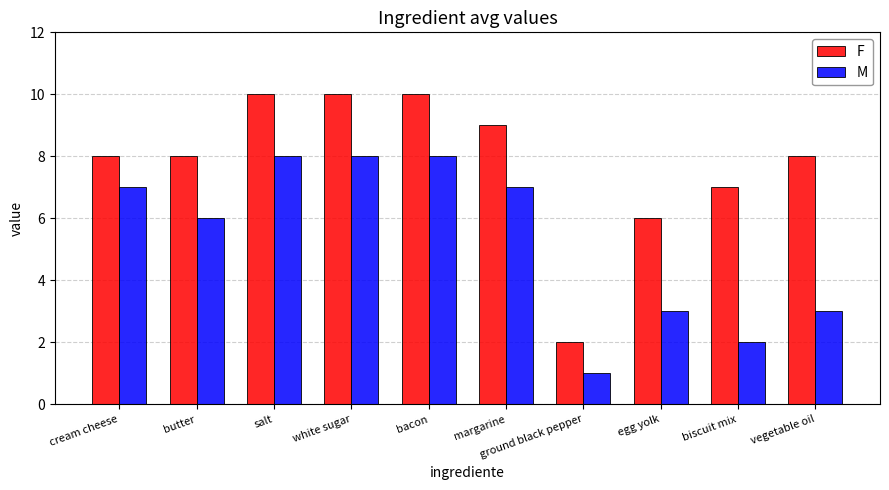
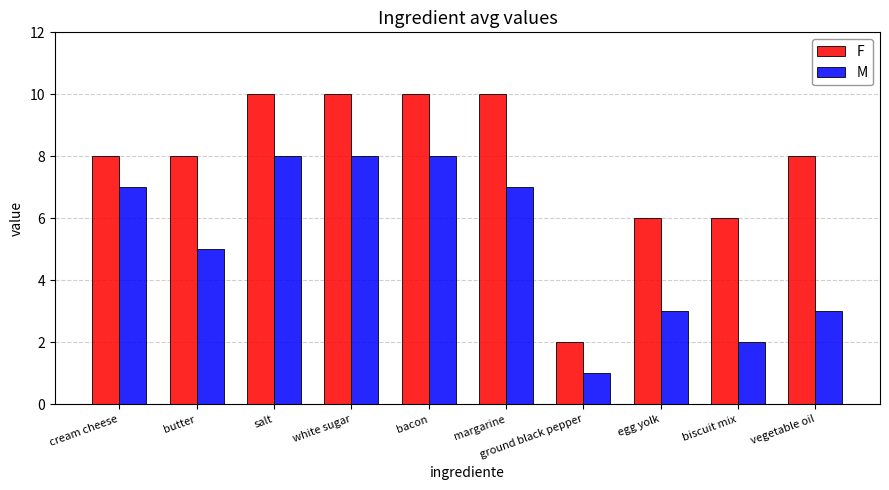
  {
    "F": {
      "cream cheese": 8,
      "butter": 8,
      "salt": 10,
      "white sugar": 10,
      "bacon": 10,
-     "margarine": 9,
+     "margarine": 10,
      "ground black pepper": 2,
      "egg yolk": 6,
-     "biscuit mix": 7,
+     "biscuit mix": 6,
      "vegetable oil": 8
    },
    "M": {
      "cream cheese": 7,
-     "butter": 6,
+     "butter": 5,
      "salt": 8,
      "white sugar": 8,
      "bacon": 8,
      "margarine": 7,
      "ground black pepper": 1,
      "egg yolk": 3,
      "biscuit mix": 2,
      "vegetable oil": 3
    }
  }
